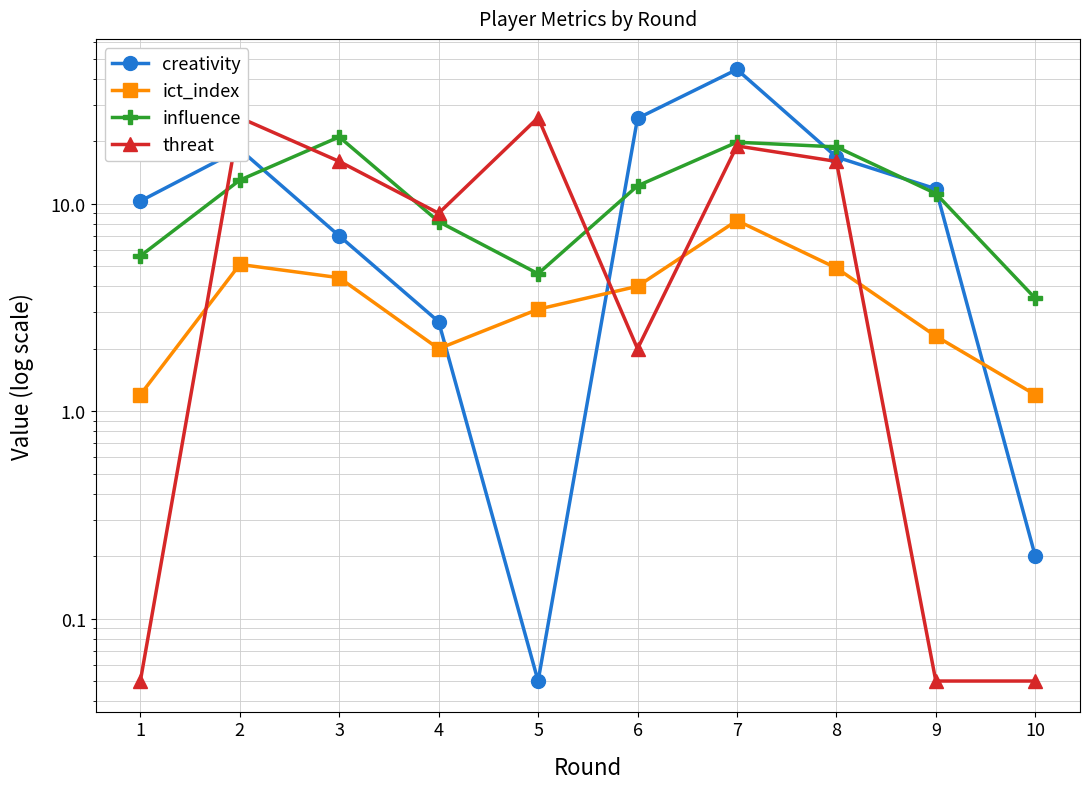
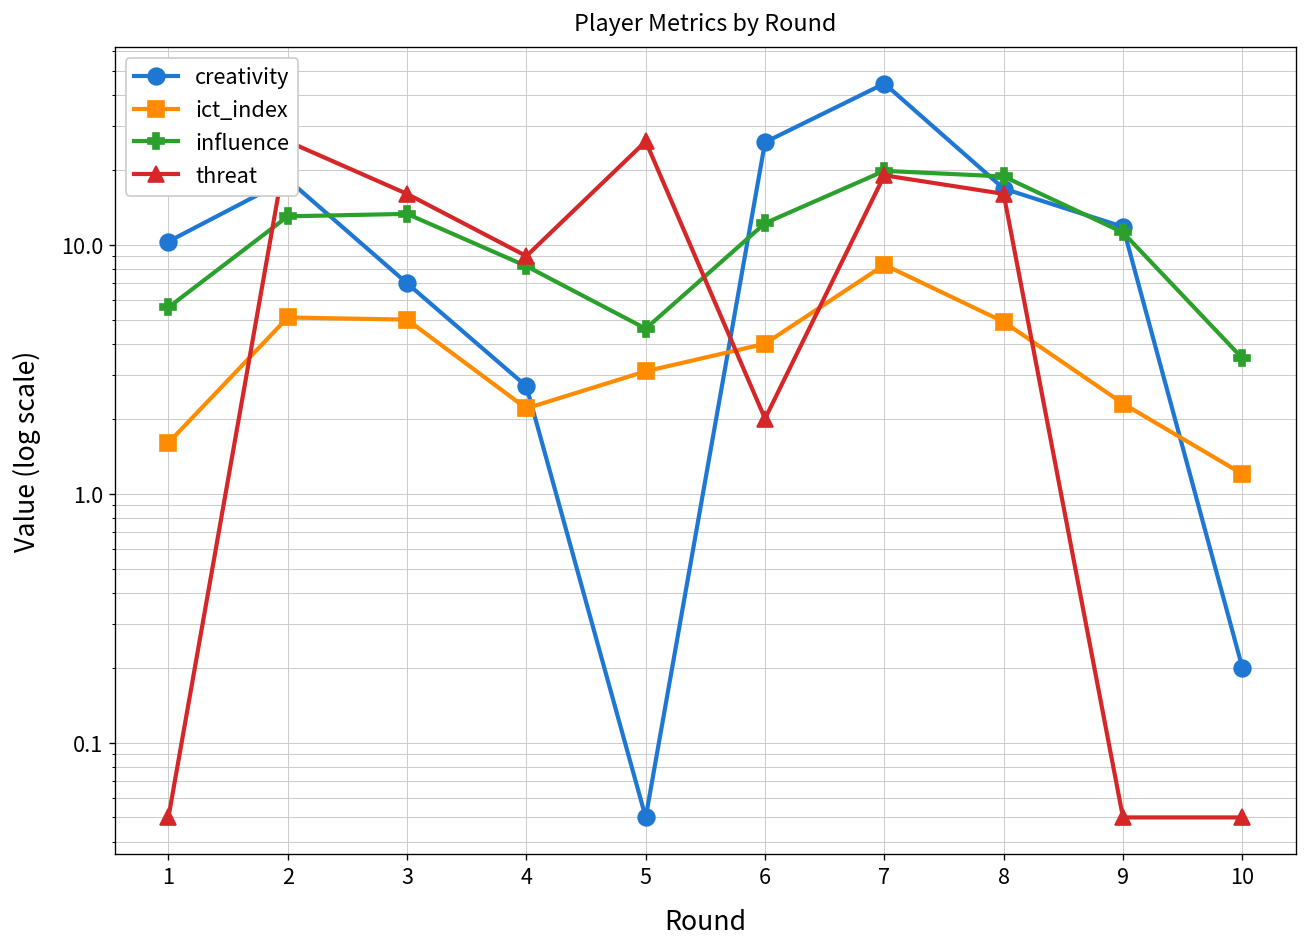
  {
    "creativity": {
      "1": 10,
      "3": 7.0,
      "4": 2.7,
      "5": 0.050,
      "6": 26,
      "7": 44,
      "8": 17,
      "9": 12,
      "10": 0.2
    },
    "ict_index": {
-     "1": 1.2,
+     "1": 1.6,
      "2": 5.1,
-     "3": 4.4,
-     "4": 2.0,
+     "3": 5.0,
+     "4": 2.2,
      "5": 3.1,
      "6": 4.0,
      "7": 8.3,
      "8": 4.9,
      "9": 2.3,
      "10": 1.2
    },
    "influence": {
      "1": 5.6,
      "2": 13,
-     "3": 21,
+     "3": 13,
      "4": 8,
      "5": 4.6,
      "6": 12,
      "7": 20,
      "8": 19,
      "9": 11,
      "10": 3.5
    },
    "threat": {
      "1": 0.050,
      "3": 16,
      "4": 9.0,
      "5": 26,
      "6": 2.0,
      "7": 19,
      "8": 16,
      "9": 0.050,
      "10": 0.050
    }
  }
